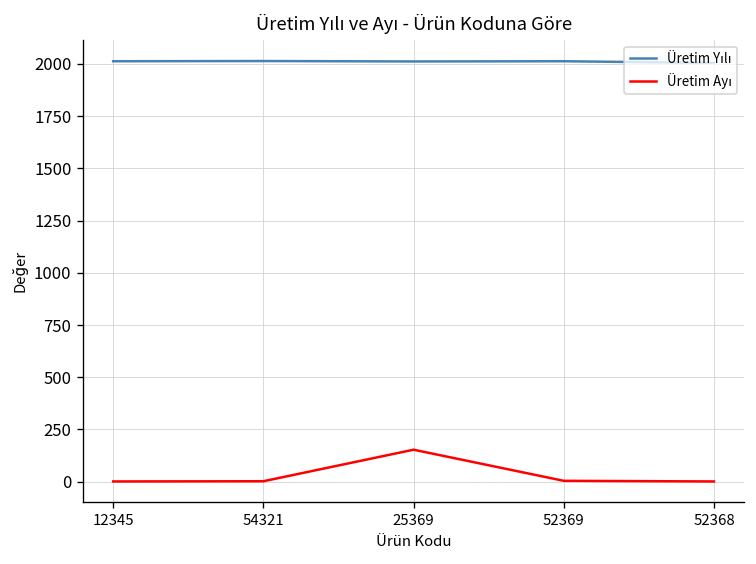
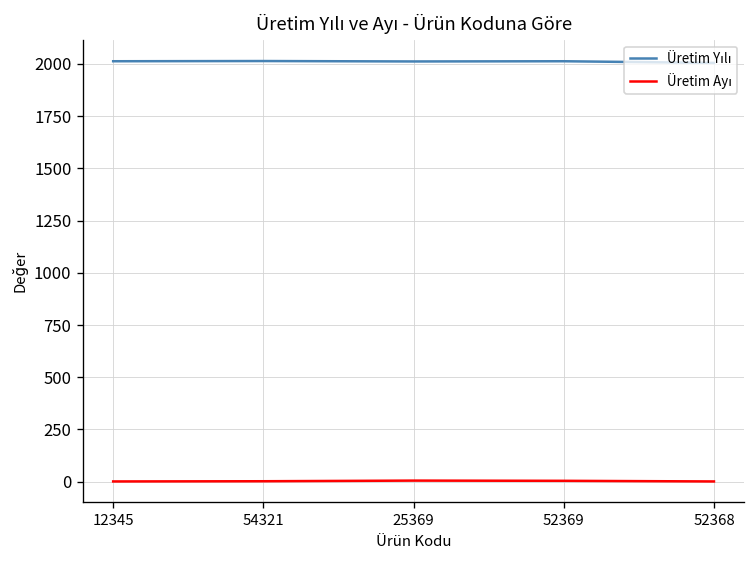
  {
    "Üretim Yılı": {
      "12345": 2010,
      "54321": 2010,
      "25369": 2010,
      "52369": 2010
    },
    "Üretim Ayı": {
      "12345": 0,
      "54321": 0,
-     "25369": 150,
+     "25369": 10,
      "52369": 0,
      "52368": 0
    }
  }
